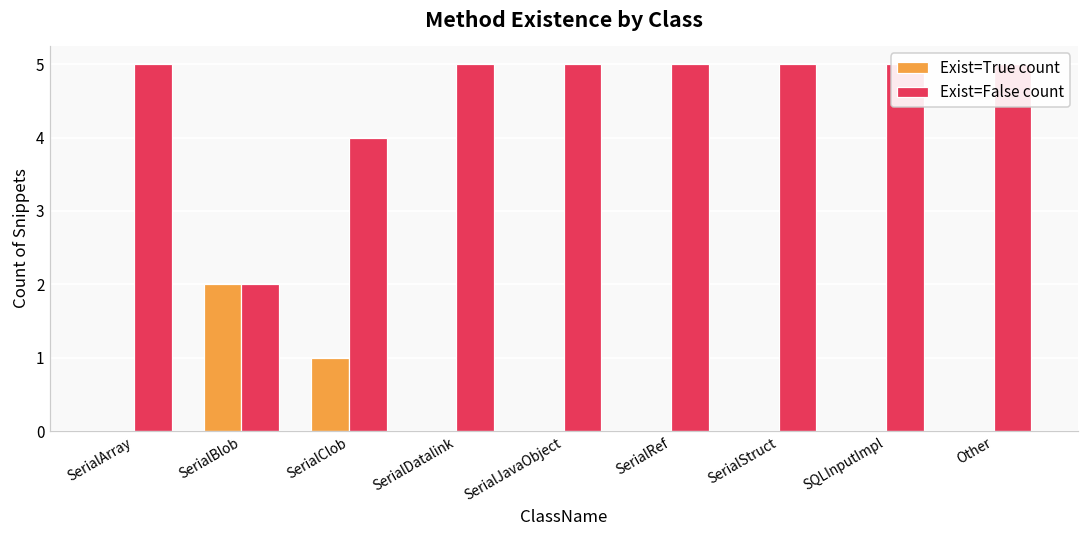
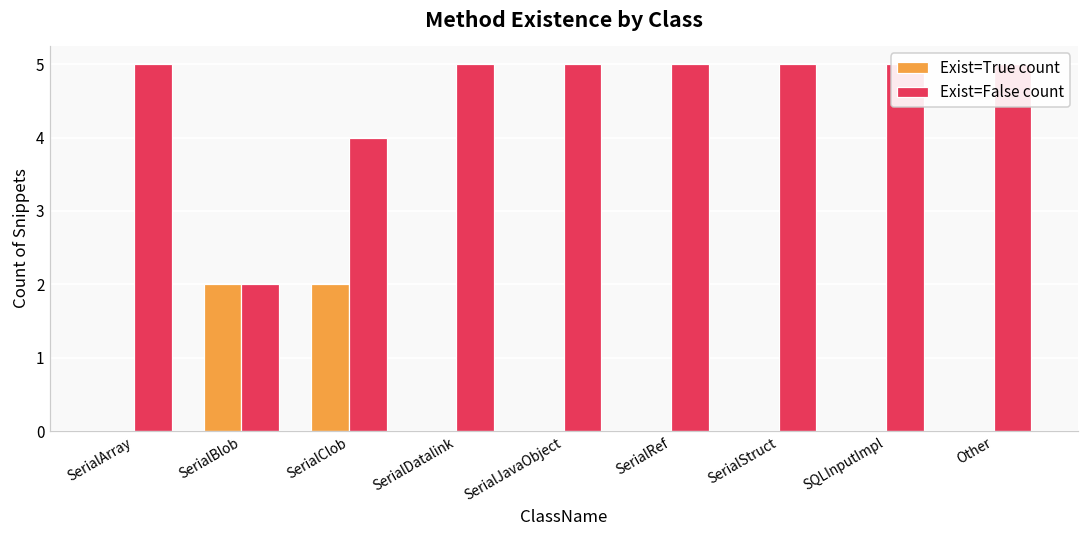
  {
    "Exist=True count": {
      "SerialArray": 0,
      "SerialBlob": 2,
-     "SerialClob": 1,
+     "SerialClob": 2,
      "SerialDatalink": 0,
      "SerialJavaObject": 0,
      "SerialRef": 0,
      "SerialStruct": 0,
      "SQLInputImpl": 0,
      "Other": 0
    },
    "Exist=False count": {
      "SerialArray": 5,
      "SerialBlob": 2,
      "SerialClob": 4,
      "SerialDatalink": 5,
      "SerialJavaObject": 5,
      "SerialRef": 5,
      "SerialStruct": 5
    }
  }
